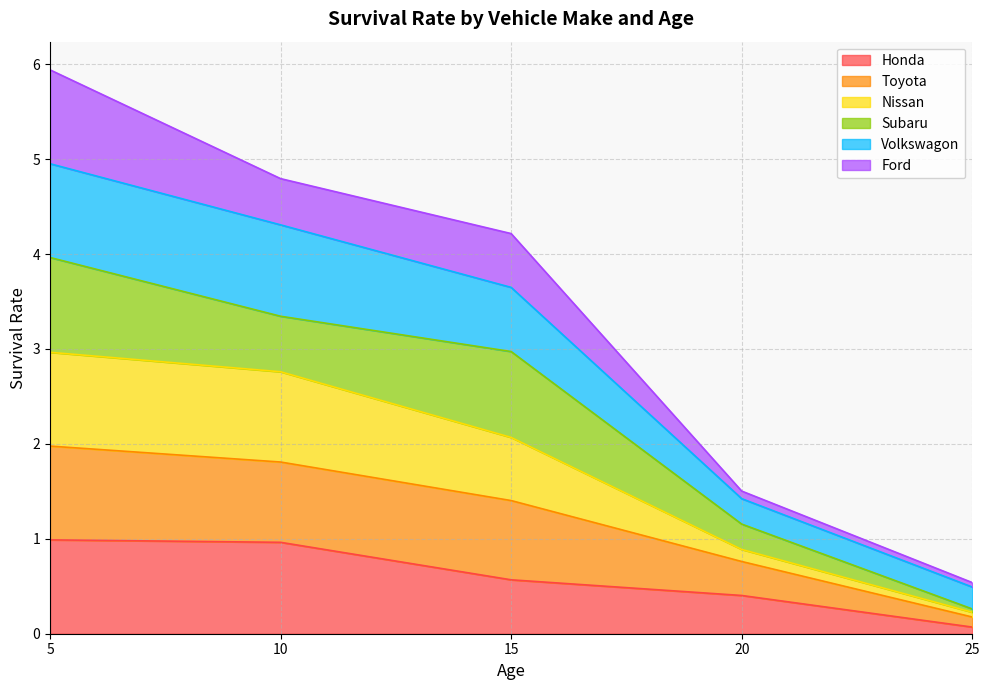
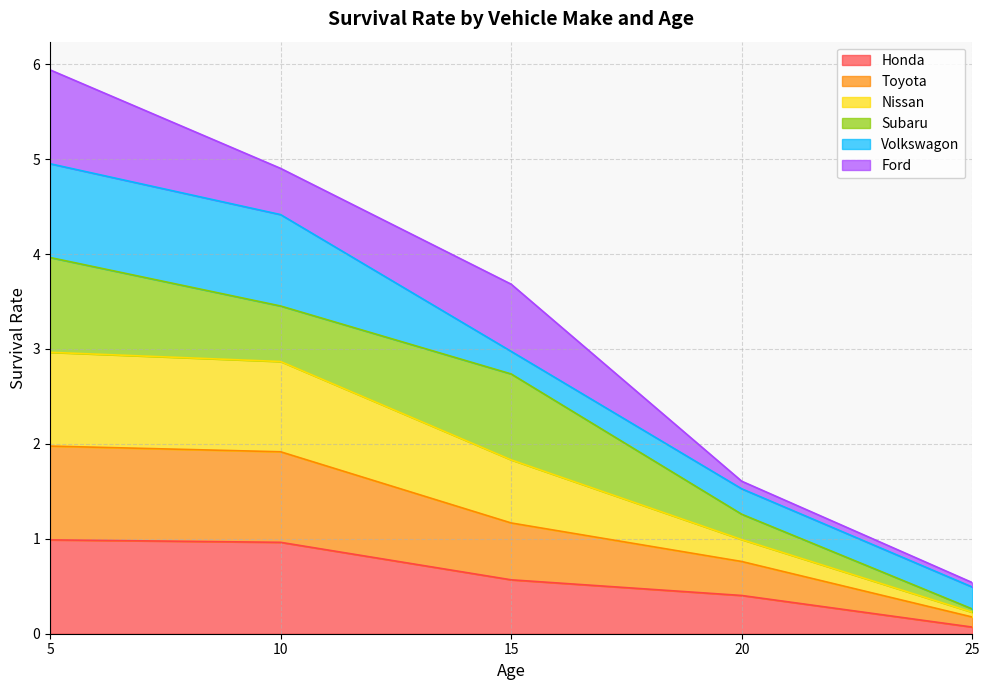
  {
    "Honda": {
      "5": 1.0,
      "10": 1.0,
      "15": 0.6,
      "20": 0.4,
      "25": 0.1
    },
    "Toyota": {
      "5": 1.0,
-     "10": 0.8,
-     "15": 0.8,
+     "10": 1.0,
+     "15": 0.6,
      "20": 0.4,
      "25": 0.1
    },
    "Nissan": {
      "5": 1.0,
      "10": 1.0,
      "15": 0.7,
-     "20": 0.1,
+     "20": 0.2,
      "25": 0.0
    },
    "Subaru": {
      "5": 1.0,
      "10": 0.6,
      "15": 0.9,
      "20": 0.3,
      "25": 0.0
    },
    "Volkswagon": {
      "5": 1.0,
      "10": 1.0,
-     "15": 0.7,
+     "15": 0.2,
      "20": 0.3,
      "25": 0.2
    },
    "Ford": {
      "5": 1.0,
      "10": 0.5,
-     "15": 0.6,
+     "15": 0.7,
      "20": 0.1,
      "25": 0.0
    }
  }
